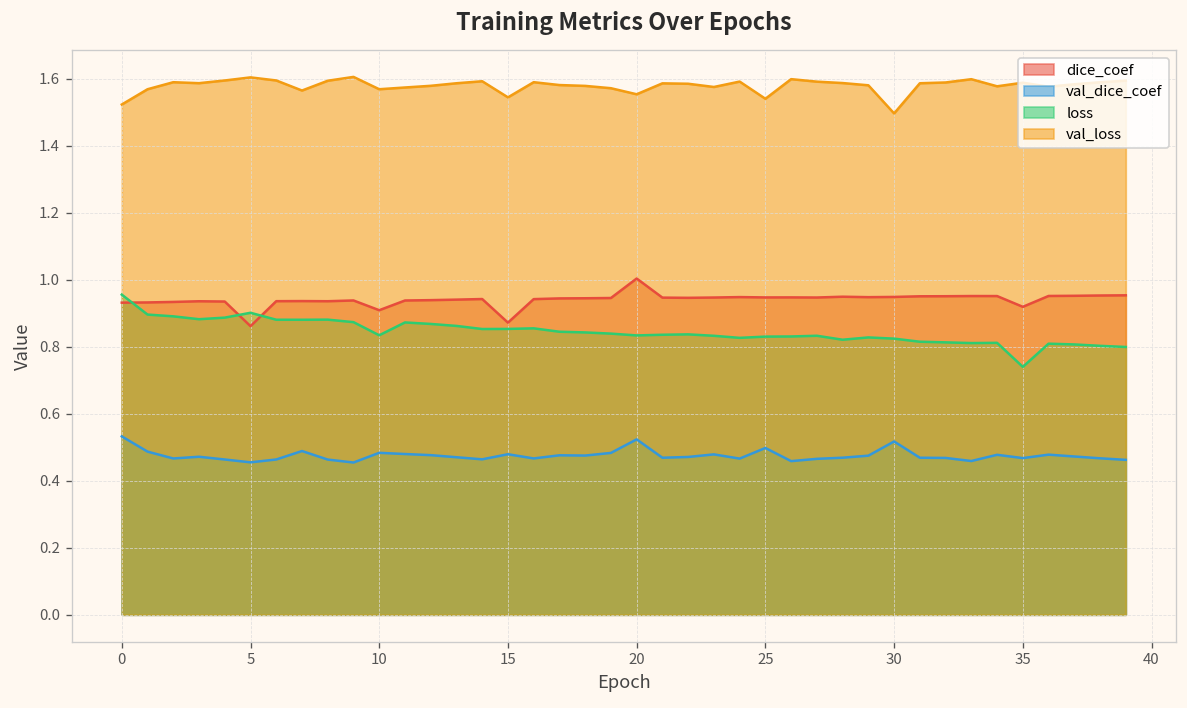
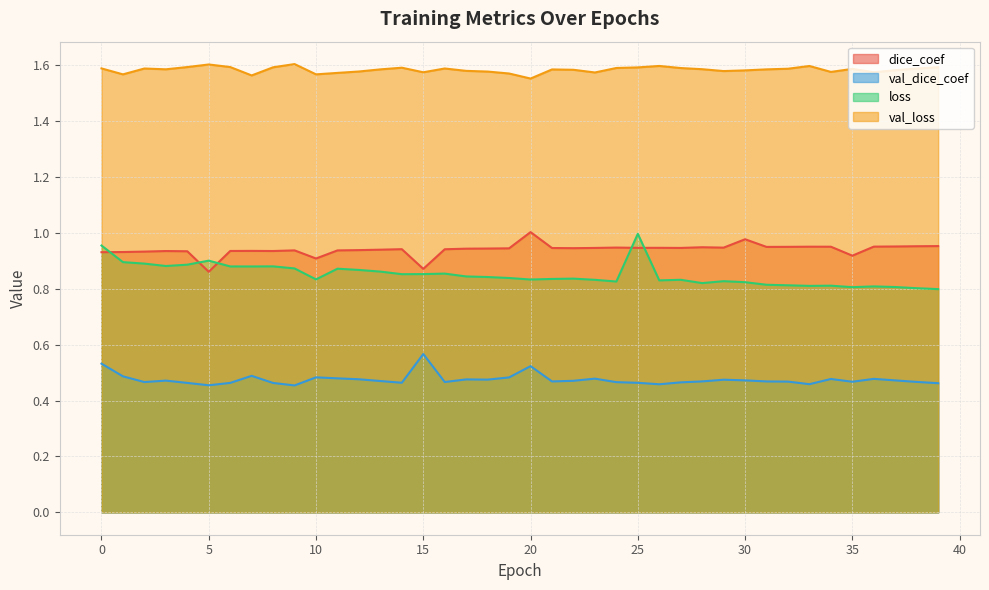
  {
    "dice_coef": {
      "0": 0.93,
      "5": 0.86,
      "10": 0.91,
      "15": 0.87,
      "20": 1.00,
      "25": 0.95,
-     "30": 0.95,
+     "30": 0.98,
      "35": 0.92
    },
    "val_dice_coef": {
      "0": 0.53,
      "5": 0.45,
      "10": 0.48,
-     "15": 0.48,
+     "15": 0.57,
      "20": 0.52,
-     "25": 0.50,
-     "30": 0.52,
+     "25": 0.46,
+     "30": 0.47,
      "35": 0.47
    },
    "loss": {
      "0": 0.96,
      "5": 0.90,
      "10": 0.83,
      "15": 0.85,
      "20": 0.83,
-     "25": 0.83,
+     "25": 1.00,
      "30": 0.82,
-     "35": 0.74
+     "35": 0.81
    },
    "val_loss": {
-     "0": 1.52,
+     "0": 1.59,
      "5": 1.60,
      "10": 1.57,
-     "15": 1.54,
+     "15": 1.58,
      "20": 1.55,
-     "25": 1.54,
-     "30": 1.50
+     "25": 1.59,
+     "30": 1.58
    }
  }
